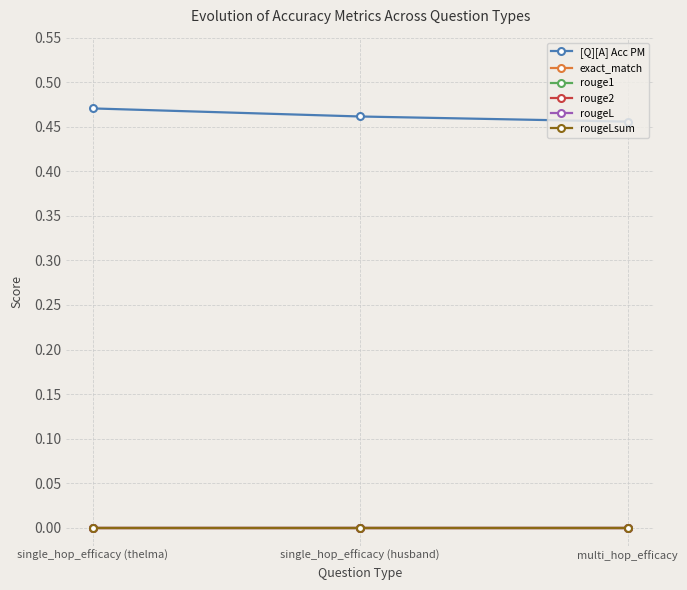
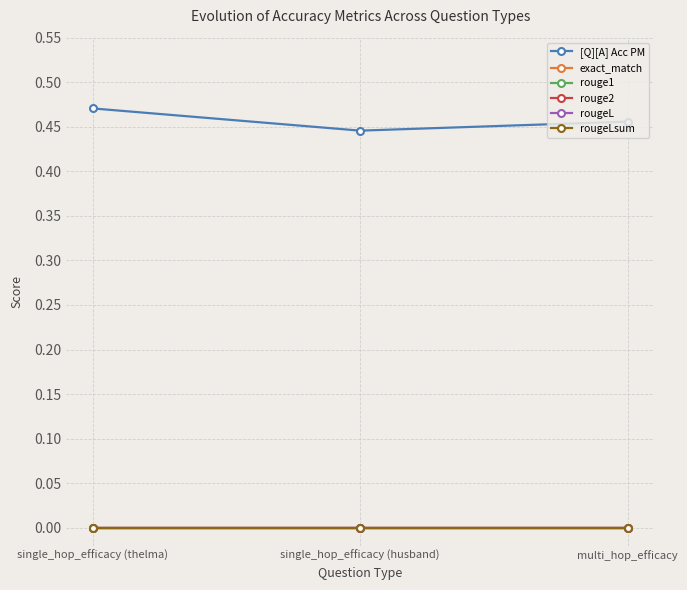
  {
    "[Q][A] Acc PM": {
      "single_hop_efficacy (thelma)": 0.47,
-     "single_hop_efficacy (husband)": 0.46
+     "single_hop_efficacy (husband)": 0.45
    },
    "rougeLsum": {
      "single_hop_efficacy (thelma)": 0.00,
      "single_hop_efficacy (husband)": 0.00,
      "multi_hop_efficacy": 0.00
    }
  }
